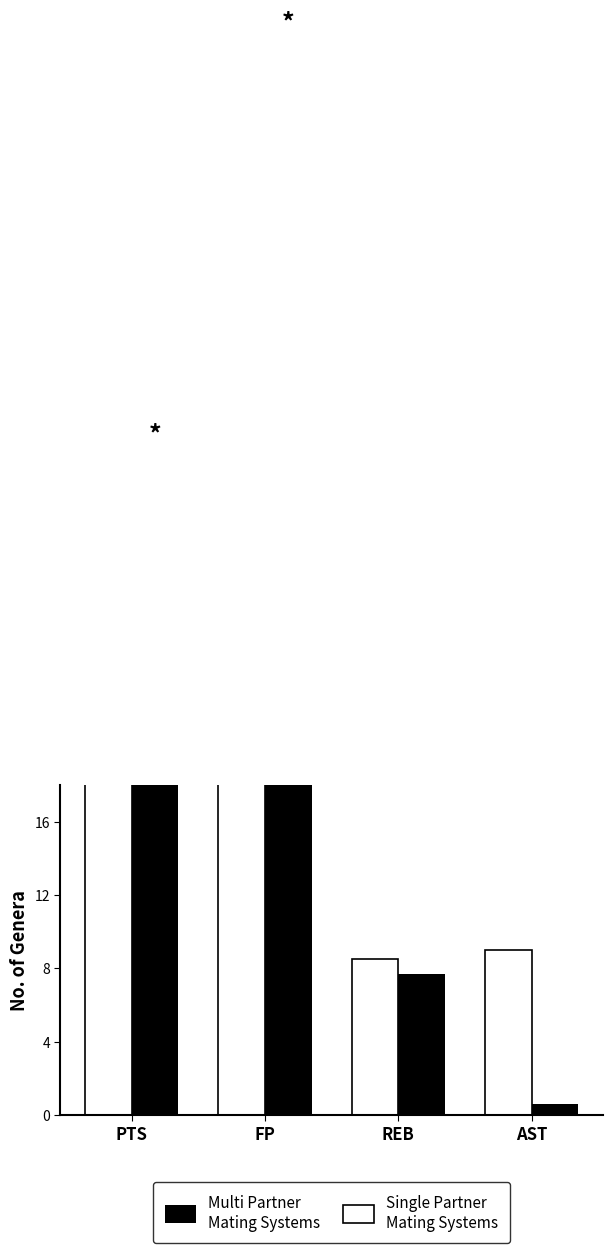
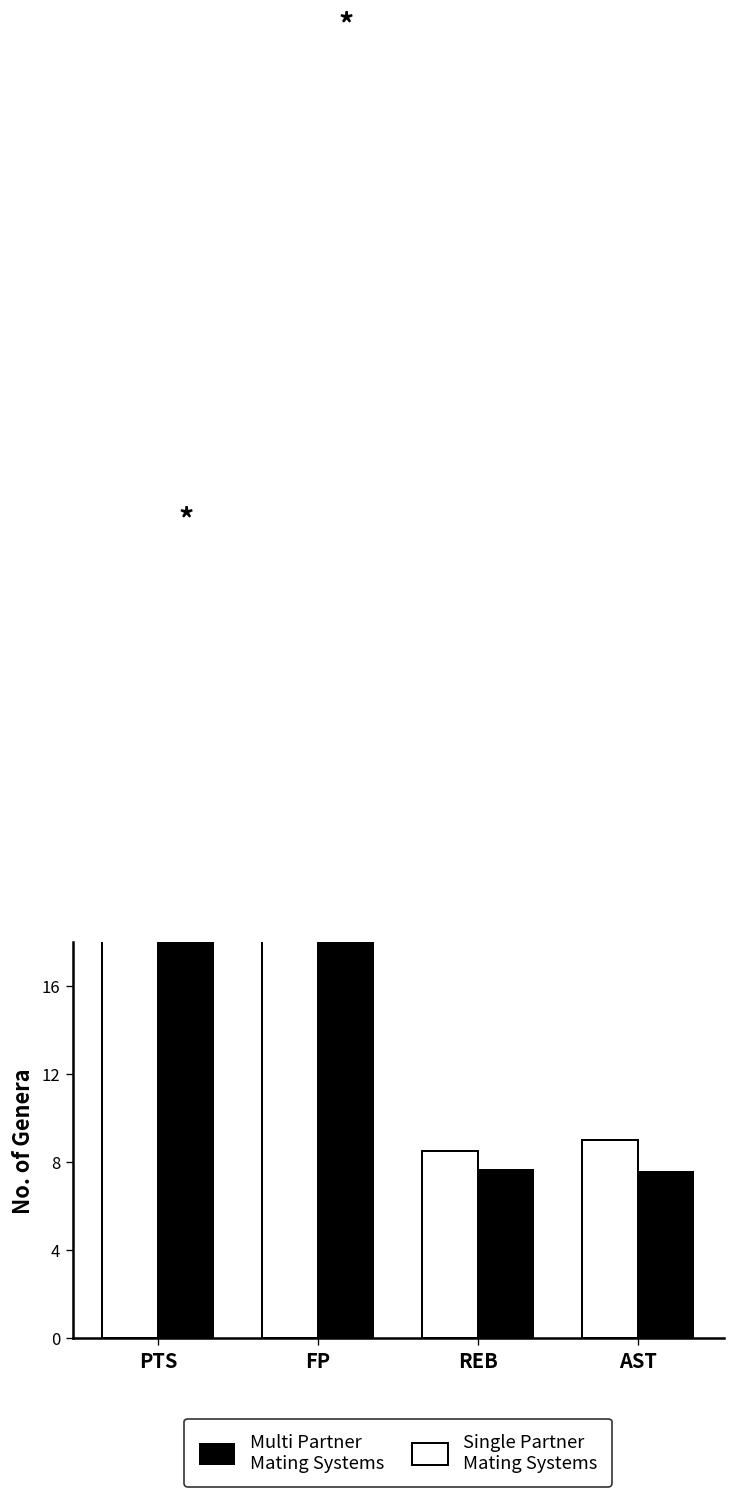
  {
    "Multi Partner Mating Systems": {
      "REB": 7.7,
-     "AST": 0.6
+     "AST": 7.6
    },
    "Single Partner Mating Systems": {
      "REB": 8.5,
      "AST": 9.0
    }
  }
